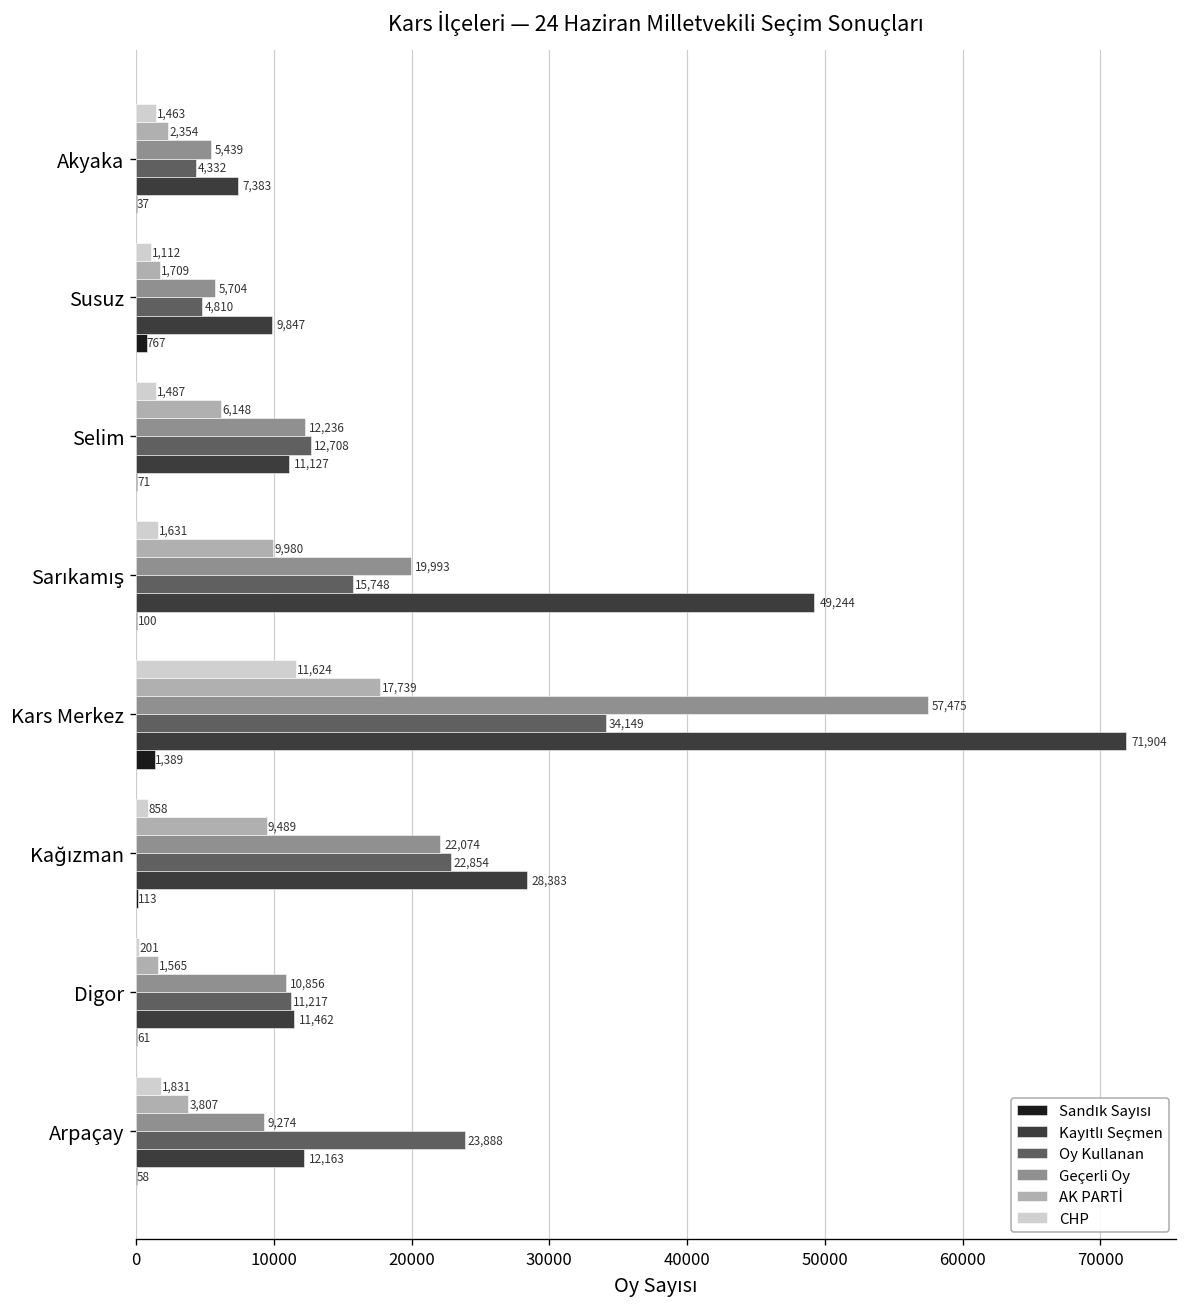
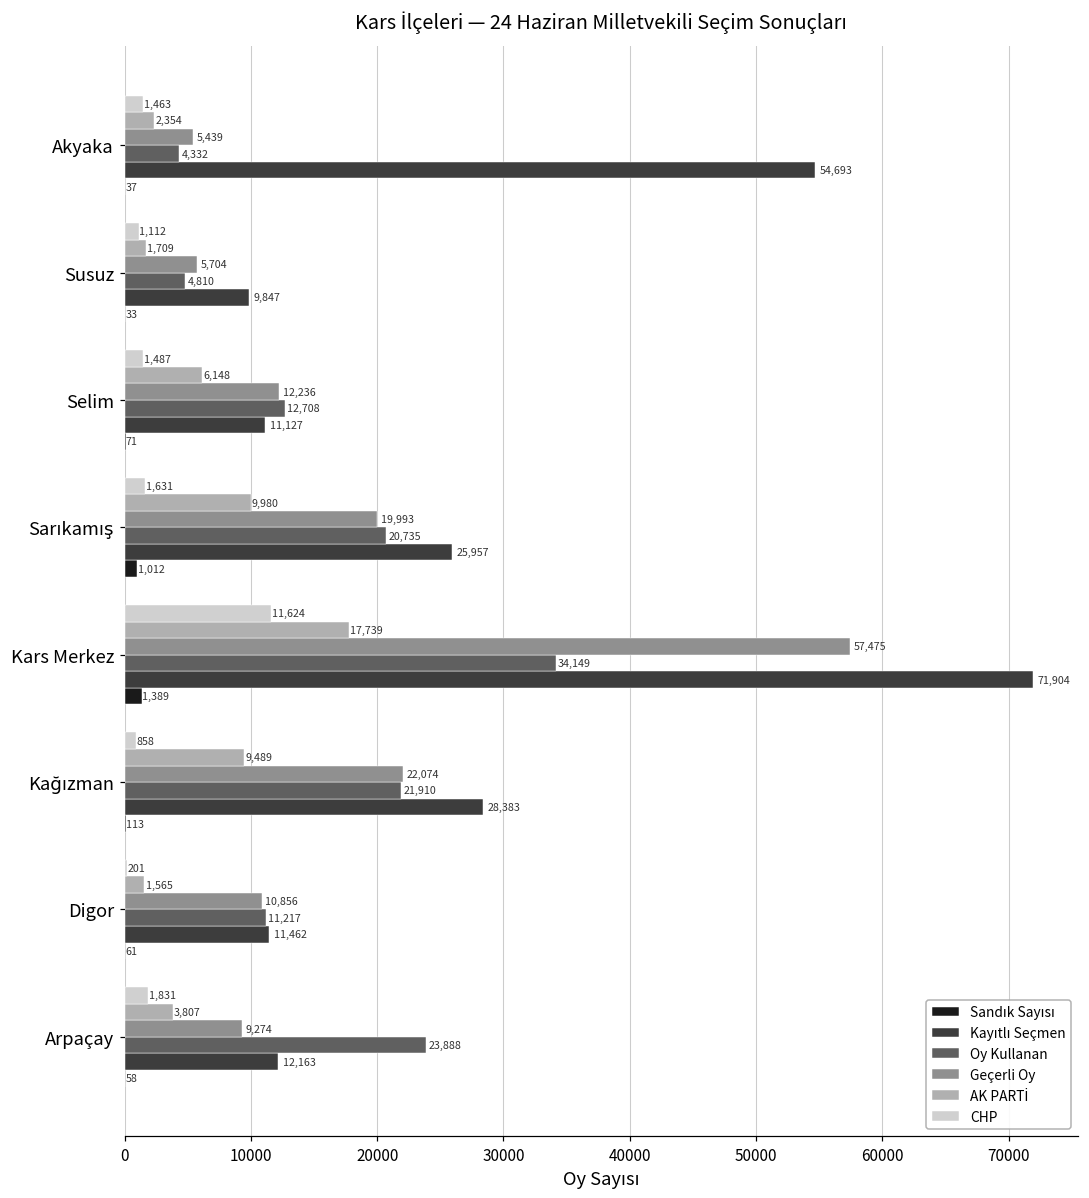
  {
    "Sandık Sayısı": {
      "Akyaka": "37",
-     "Susuz": "767",
+     "Susuz": "33",
      "Selim": "71",
-     "Sarıkamış": "100",
+     "Sarıkamış": "1,012",
      "Kars Merkez": "1,389",
      "Kağızman": "113",
      "Digor": "61",
      "Arpaçay": "58"
    },
    "Kayıtlı Seçmen": {
-     "Akyaka": "7,383",
+     "Akyaka": "54,693",
      "Susuz": "9,847",
      "Selim": "11,127",
-     "Sarıkamış": "49,244",
+     "Sarıkamış": "25,957",
      "Kars Merkez": "71,904",
      "Kağızman": "28,383",
      "Digor": "11,462",
      "Arpaçay": "12,163"
    },
    "Oy Kullanan": {
      "Akyaka": "4,332",
      "Susuz": "4,810",
      "Selim": "12,708",
-     "Sarıkamış": "15,748",
+     "Sarıkamış": "20,735",
      "Kars Merkez": "34,149",
-     "Kağızman": "22,854",
+     "Kağızman": "21,910",
      "Digor": "11,217",
      "Arpaçay": "23,888"
    }
  }
